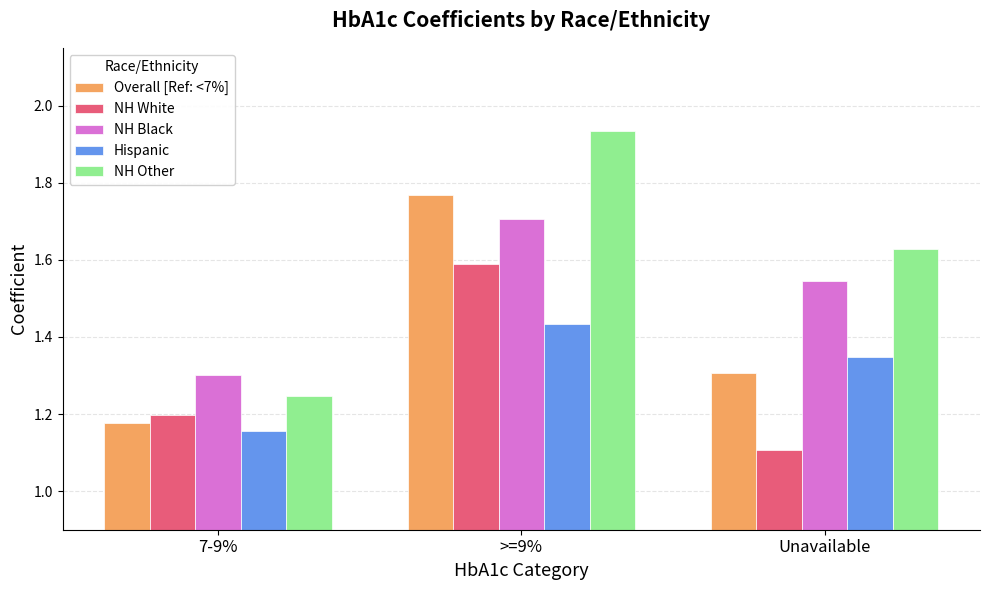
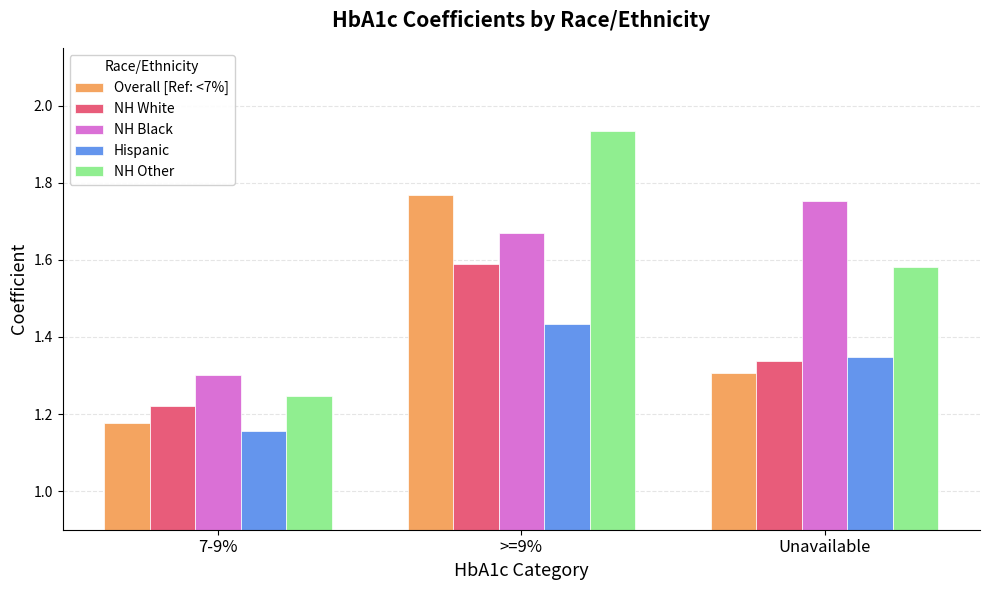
  {
    "Overall [Ref: <7%]": {
      "7-9%": 1.18,
      ">=9%": 1.77,
      "Unavailable": 1.31
    },
    "NH White": {
-     "7-9%": 1.20,
+     "7-9%": 1.22,
      ">=9%": 1.59,
-     "Unavailable": 1.11
+     "Unavailable": 1.34
    },
    "NH Black": {
      "7-9%": 1.30,
-     ">=9%": 1.71,
-     "Unavailable": 1.55
+     ">=9%": 1.67,
+     "Unavailable": 1.75
    },
    "Hispanic": {
      "7-9%": 1.16,
      ">=9%": 1.43,
      "Unavailable": 1.35
    },
    "NH Other": {
      "7-9%": 1.25,
      ">=9%": 1.93,
-     "Unavailable": 1.63
+     "Unavailable": 1.58
    }
  }
